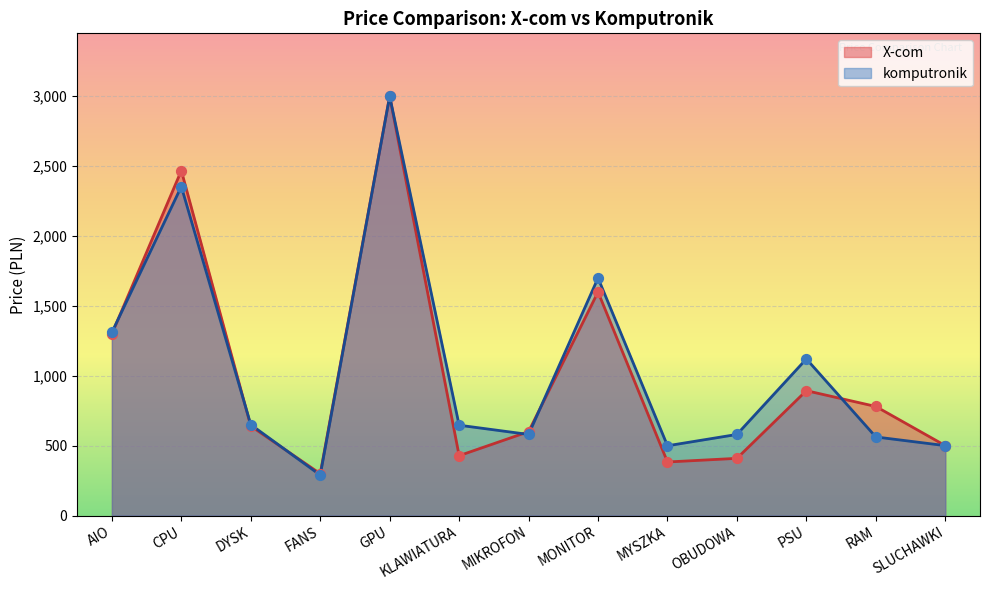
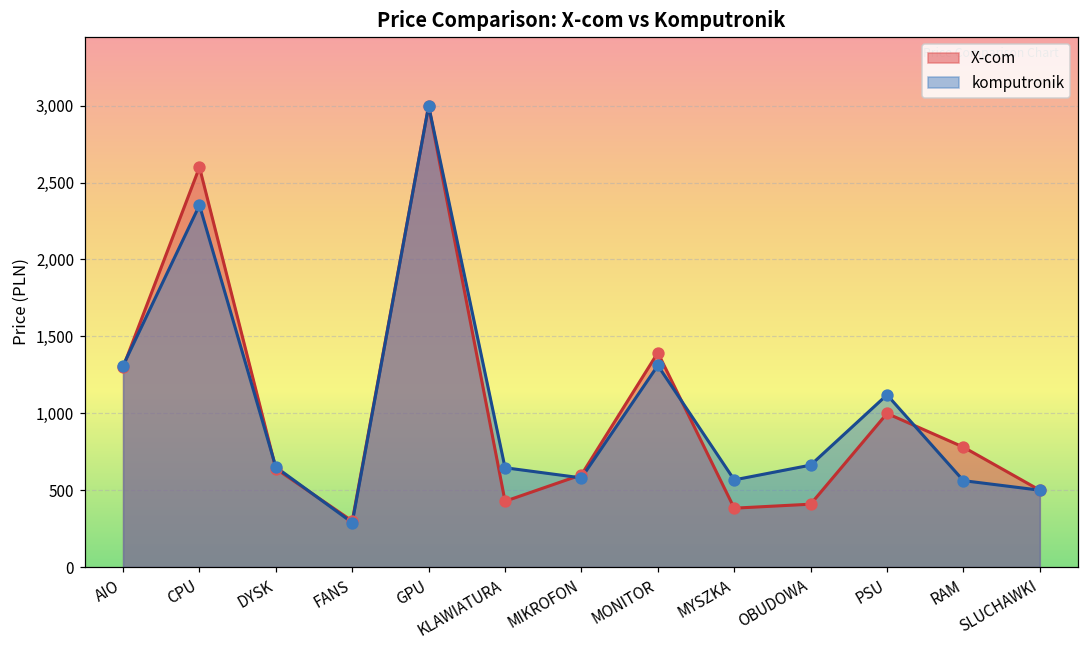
  {
    "X-com": {
-     "CPU": "2,470",
+     "CPU": "2,600",
      "KLAWIATURA": "430",
      "MIKROFON": "600",
-     "MONITOR": "1,600",
+     "MONITOR": "1,390",
      "MYSZKA": "380",
      "OBUDOWA": "410",
-     "PSU": "890",
+     "PSU": "1,000",
      "RAM": "780"
    },
    "komputronik": {
      "CPU": "2,350",
      "KLAWIATURA": "650",
      "MIKROFON": "580",
-     "MONITOR": "1,700",
-     "MYSZKA": "500",
-     "OBUDOWA": "580",
+     "MONITOR": "1,310",
+     "MYSZKA": "570",
+     "OBUDOWA": "660",
      "PSU": "1,120",
      "RAM": "560"
    }
  }
